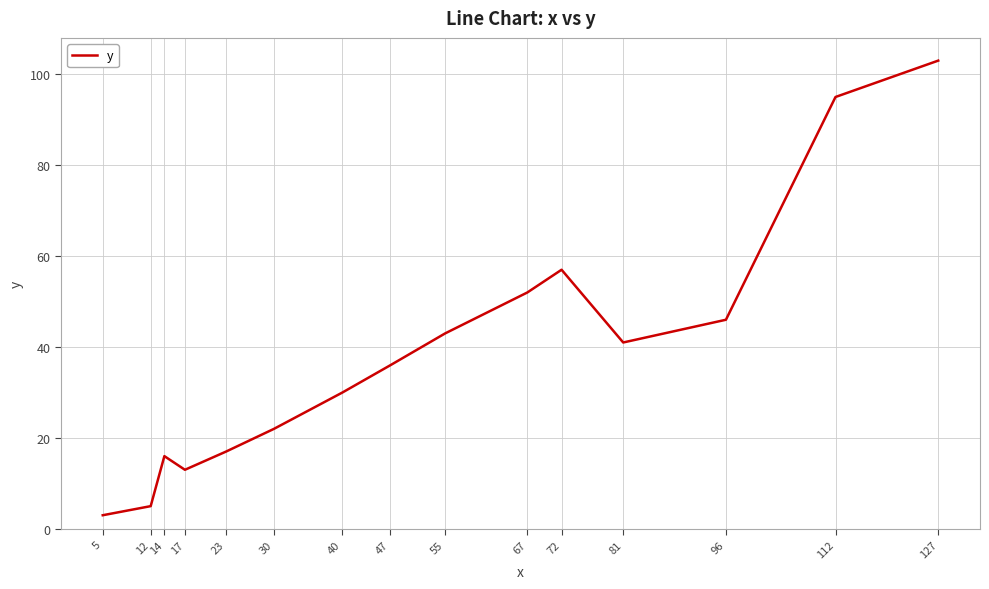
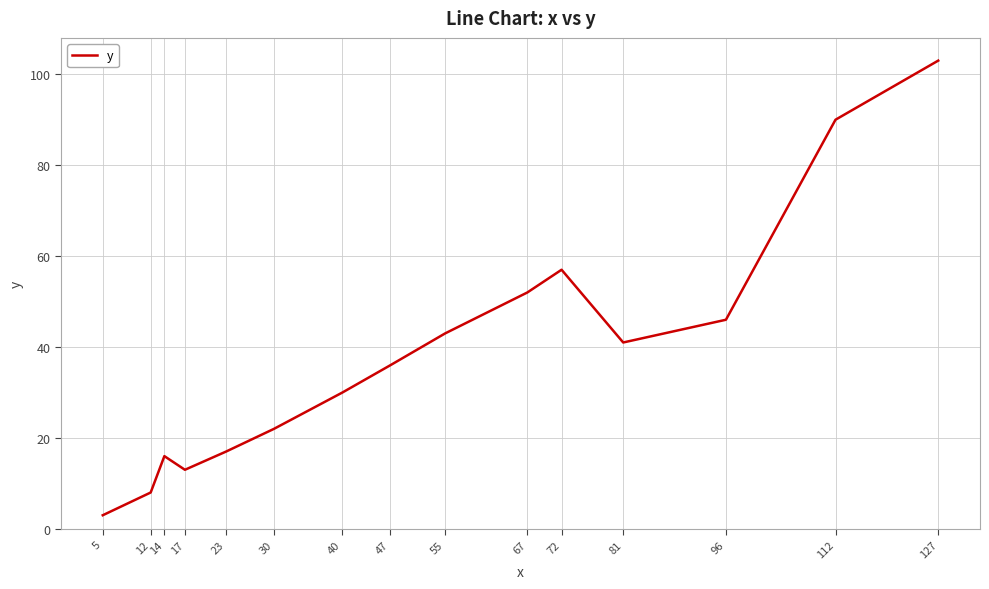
  {
    "5": 3,
-   "12": 5,
+   "12": 8,
    "14": 16,
    "17": 13,
    "23": 17,
    "30": 22,
    "40": 30,
    "47": 36,
    "55": 43,
    "67": 52,
    "72": 57,
    "81": 41,
    "96": 46,
-   "112": 95,
+   "112": 90,
    "127": 103
  }
